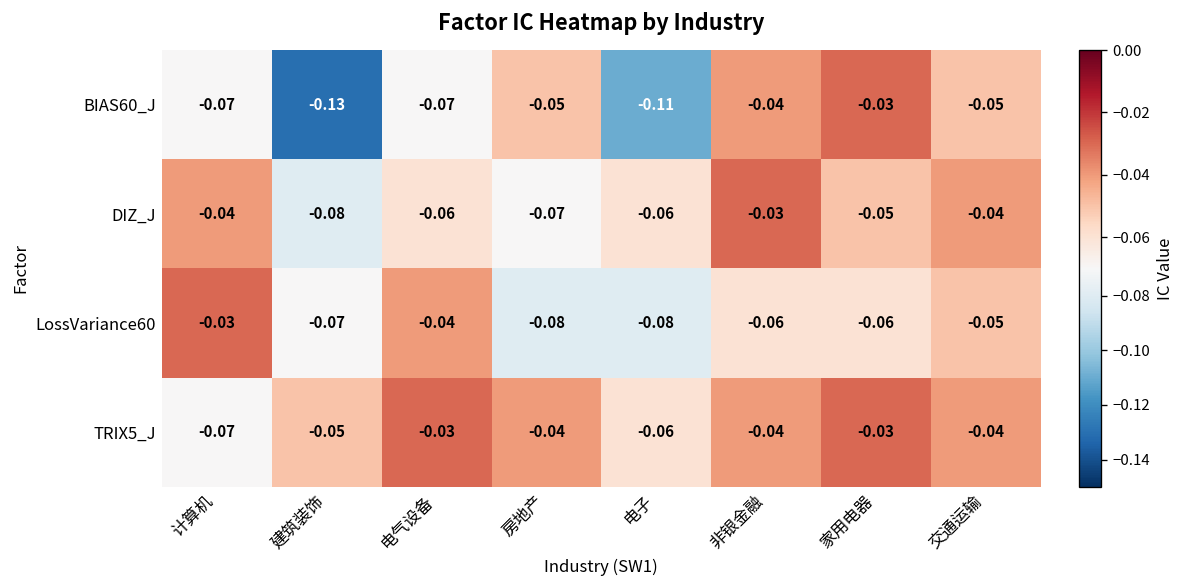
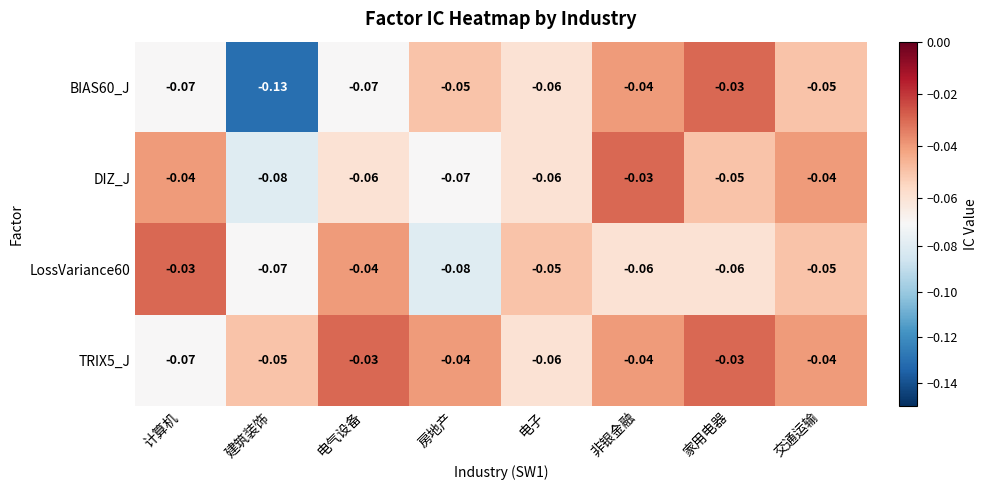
  {
    "BIAS60_J": {
      "计算机": -0.07,
      "建筑装饰": -0.13,
      "电气设备": -0.07,
      "房地产": -0.05,
-     "电子": -0.11,
+     "电子": -0.06,
      "非银金融": -0.04,
      "家用电器": -0.03,
      "交通运输": -0.05
    },
    "DIZ_J": {
      "计算机": -0.04,
      "建筑装饰": -0.08,
      "电气设备": -0.06,
      "房地产": -0.07,
      "电子": -0.06,
      "非银金融": -0.03,
      "家用电器": -0.05,
      "交通运输": -0.04
    },
    "LossVariance60": {
      "计算机": -0.03,
      "建筑装饰": -0.07,
      "电气设备": -0.04,
      "房地产": -0.08,
-     "电子": -0.08,
+     "电子": -0.05,
      "非银金融": -0.06,
      "家用电器": -0.06,
      "交通运输": -0.05
    },
    "TRIX5_J": {
      "计算机": -0.07,
      "建筑装饰": -0.05,
      "电气设备": -0.03,
      "房地产": -0.04,
      "电子": -0.06,
      "非银金融": -0.04,
      "家用电器": -0.03,
      "交通运输": -0.04
    }
  }
